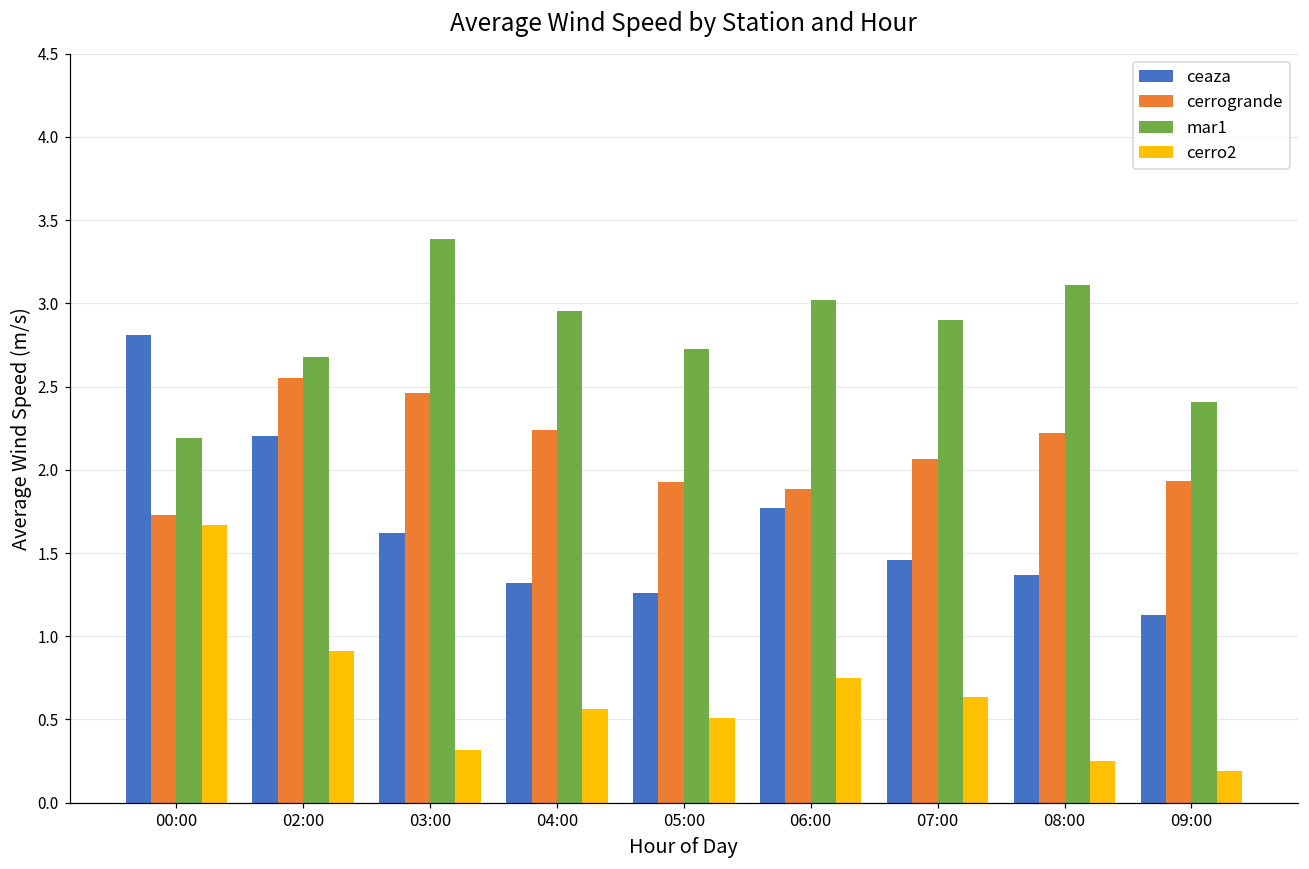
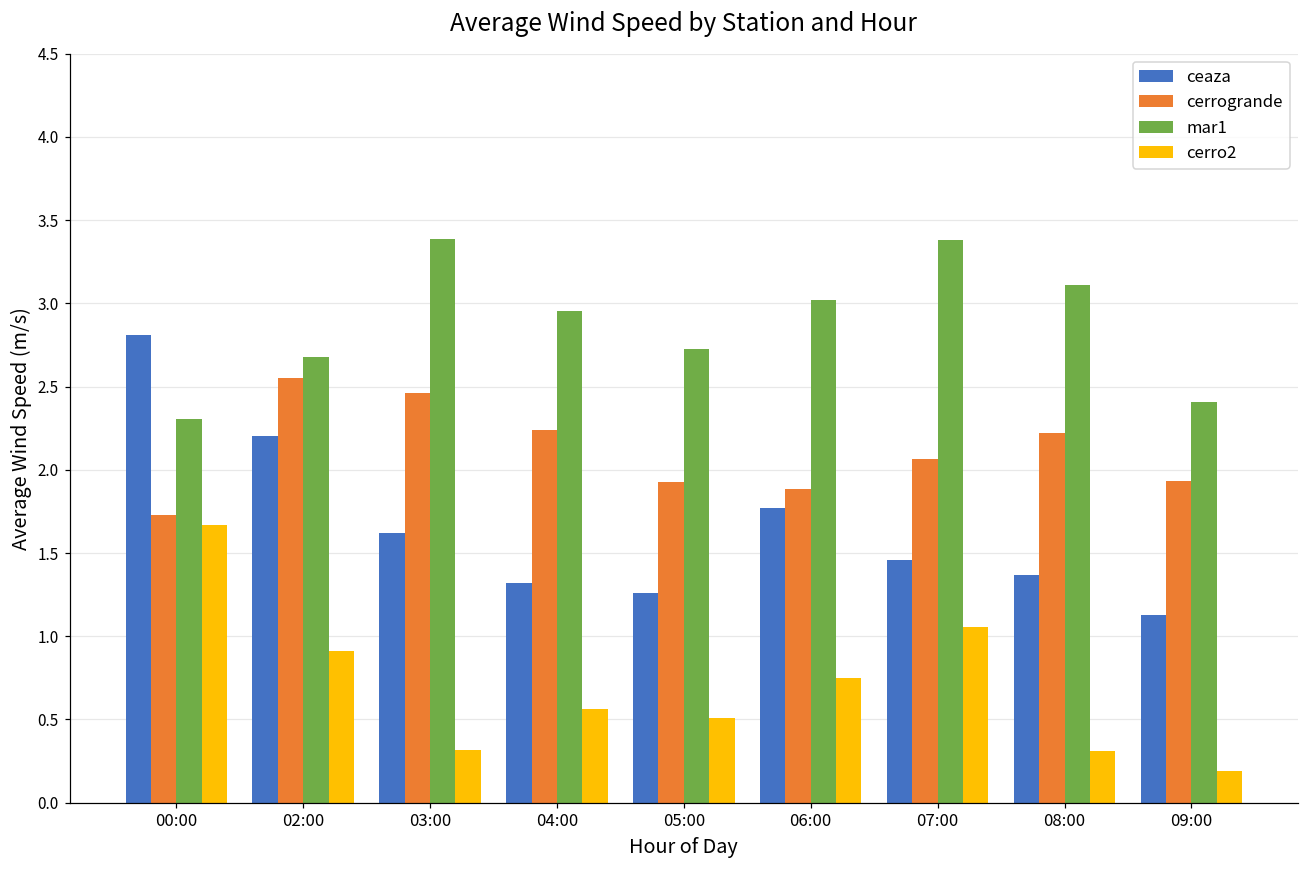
  {
    "ceaza": {
      "00:00": 2.81,
      "02:00": 2.20,
      "03:00": 1.62,
      "04:00": 1.32,
      "05:00": 1.26,
      "06:00": 1.77,
      "07:00": 1.46,
      "08:00": 1.37,
      "09:00": 1.13
    },
    "cerrogrande": {
      "00:00": 1.73,
      "02:00": 2.55,
      "03:00": 2.46,
      "04:00": 2.24,
      "05:00": 1.92,
      "06:00": 1.89,
      "07:00": 2.07,
      "08:00": 2.22,
      "09:00": 1.93
    },
    "mar1": {
-     "00:00": 2.19,
+     "00:00": 2.31,
      "02:00": 2.68,
      "03:00": 3.39,
      "04:00": 2.95,
      "05:00": 2.72,
      "06:00": 3.02,
-     "07:00": 2.90,
+     "07:00": 3.38,
      "08:00": 3.11,
      "09:00": 2.41
    },
    "cerro2": {
      "00:00": 1.67,
      "02:00": 0.91,
      "03:00": 0.31,
      "04:00": 0.56,
      "05:00": 0.51,
      "06:00": 0.75,
-     "07:00": 0.64,
-     "08:00": 0.25,
+     "07:00": 1.06,
+     "08:00": 0.31,
      "09:00": 0.19
    }
  }
